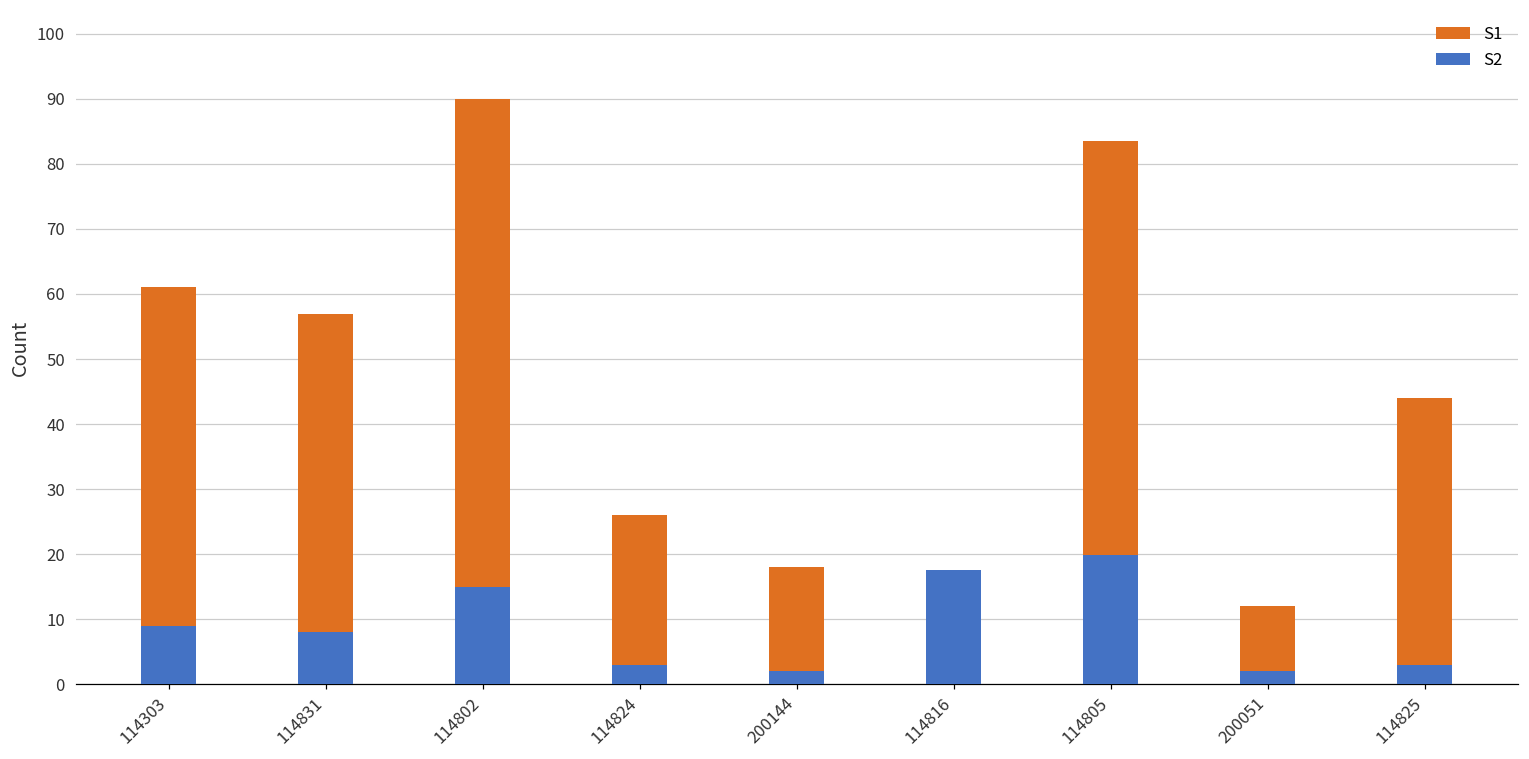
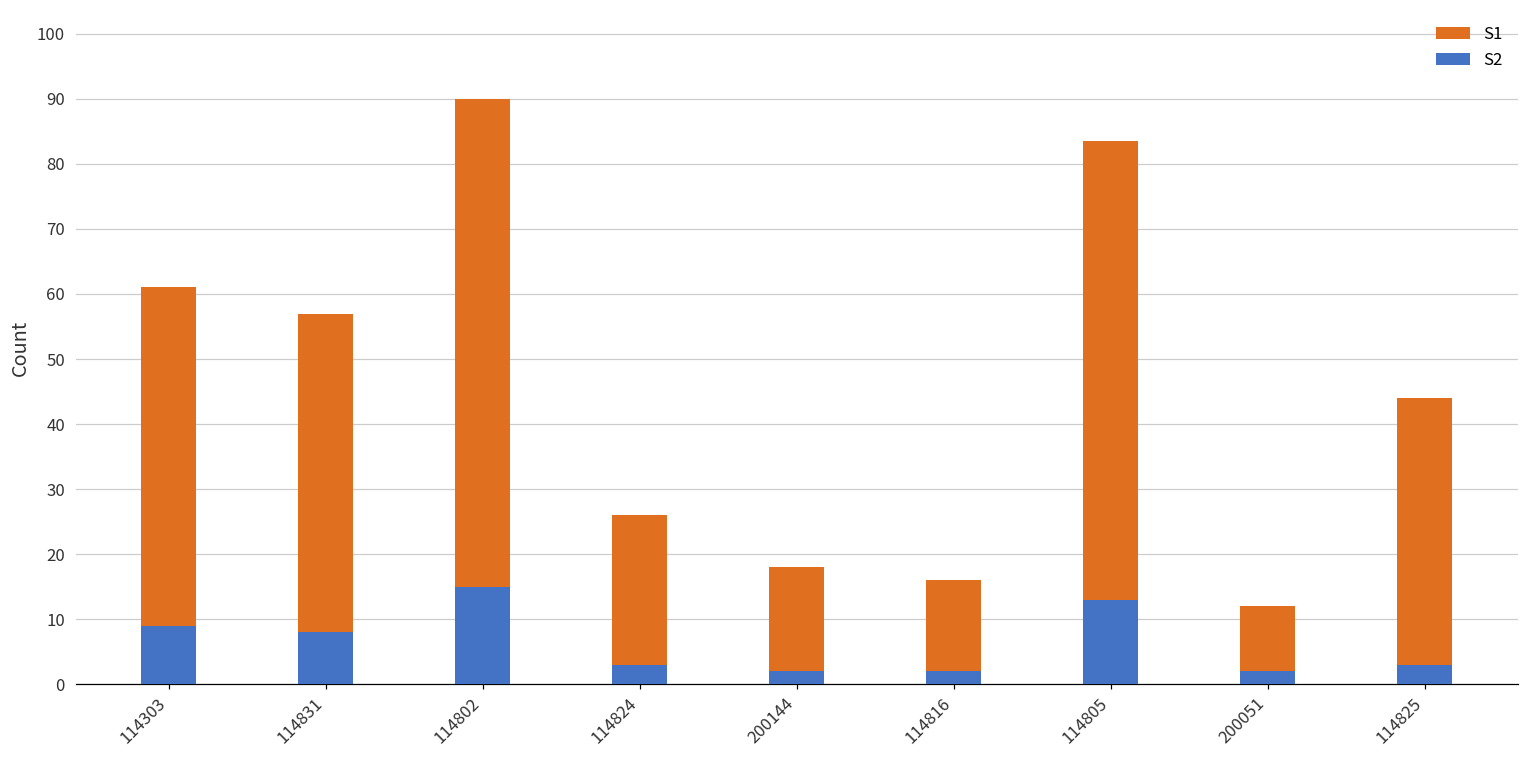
  {
    "S1": {
      "114303": 61,
      "114831": 57,
      "114802": 90,
      "114824": 26,
      "200144": 18,
      "114805": 84,
      "200051": 12,
      "114825": 44
    },
    "S2": {
-     "114816": 18,
-     "114805": 20
+     "114816": 2,
+     "114805": 13
    }
  }
